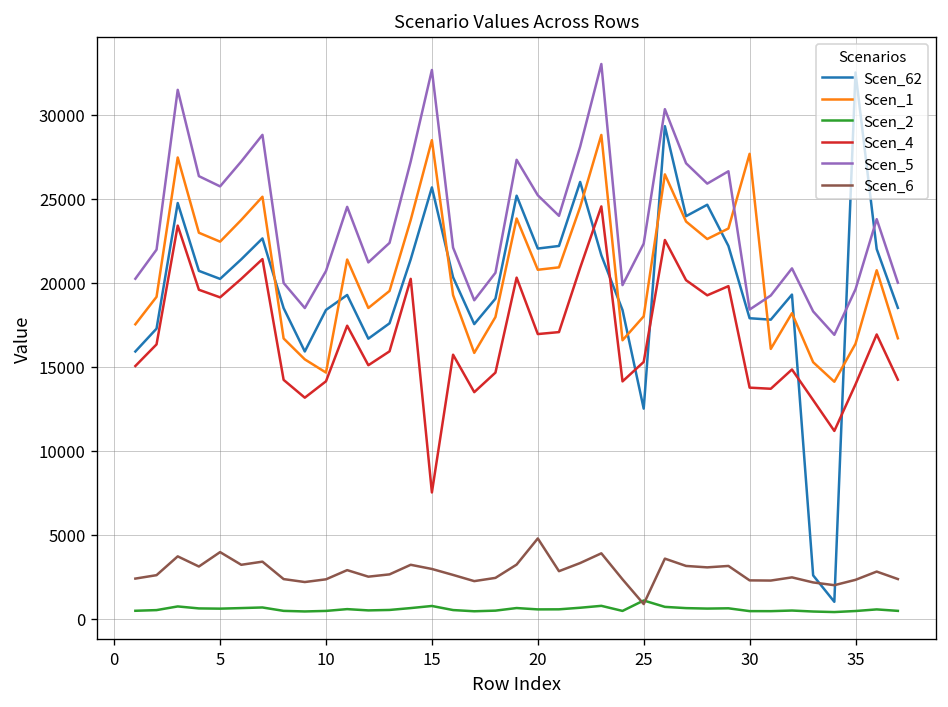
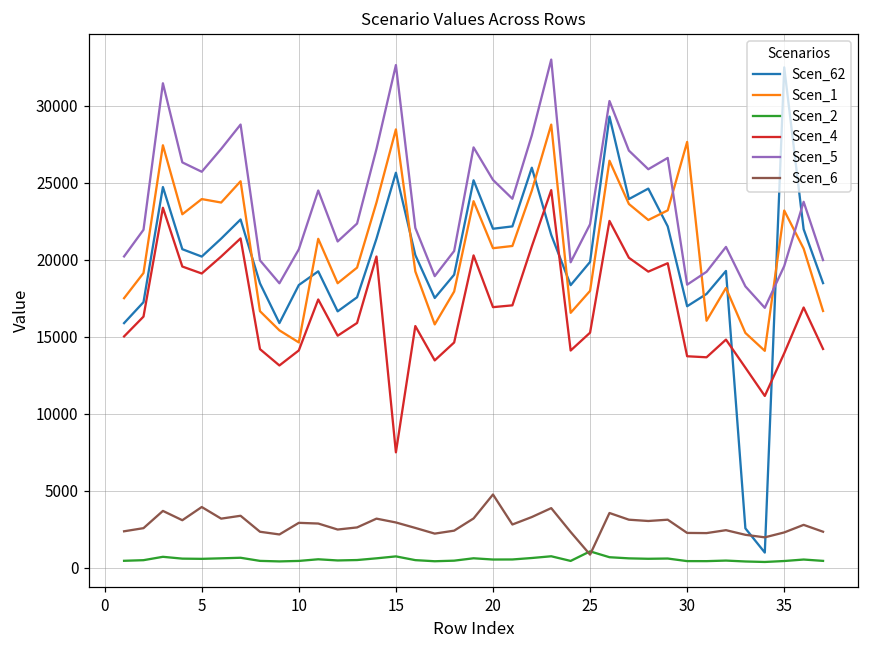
  {
    "Scen_62": {
      "5": 20200,
      "10": 18400,
      "15": 25700,
      "20": 22000,
-     "25": 12500,
-     "30": 17900
+     "25": 19900,
+     "30": 17000
    },
    "Scen_1": {
-     "5": 22400,
+     "5": 24000,
      "10": 14600,
      "15": 28500,
      "20": 20800,
      "25": 18000,
      "30": 27700,
-     "35": 16400
+     "35": 23200
    },
    "Scen_2": {
      "5": 600,
      "10": 500,
      "15": 800,
      "20": 500,
      "25": 1100,
      "30": 400,
      "35": 500
    },
    "Scen_4": {
      "5": 19100,
      "10": 14100,
      "15": 7500,
      "20": 16900,
      "25": 15300,
      "30": 13700,
      "35": 13900
    },
    "Scen_5": {
      "5": 25700,
      "10": 20700,
      "15": 32700,
      "20": 25200,
      "25": 22300,
      "30": 18400,
      "35": 19600
    },
    "Scen_6": {
      "5": 4000,
-     "10": 2300,
+     "10": 2900,
      "15": 3000,
      "20": 4800,
      "25": 900,
      "30": 2300,
      "35": 2300
    }
  }
